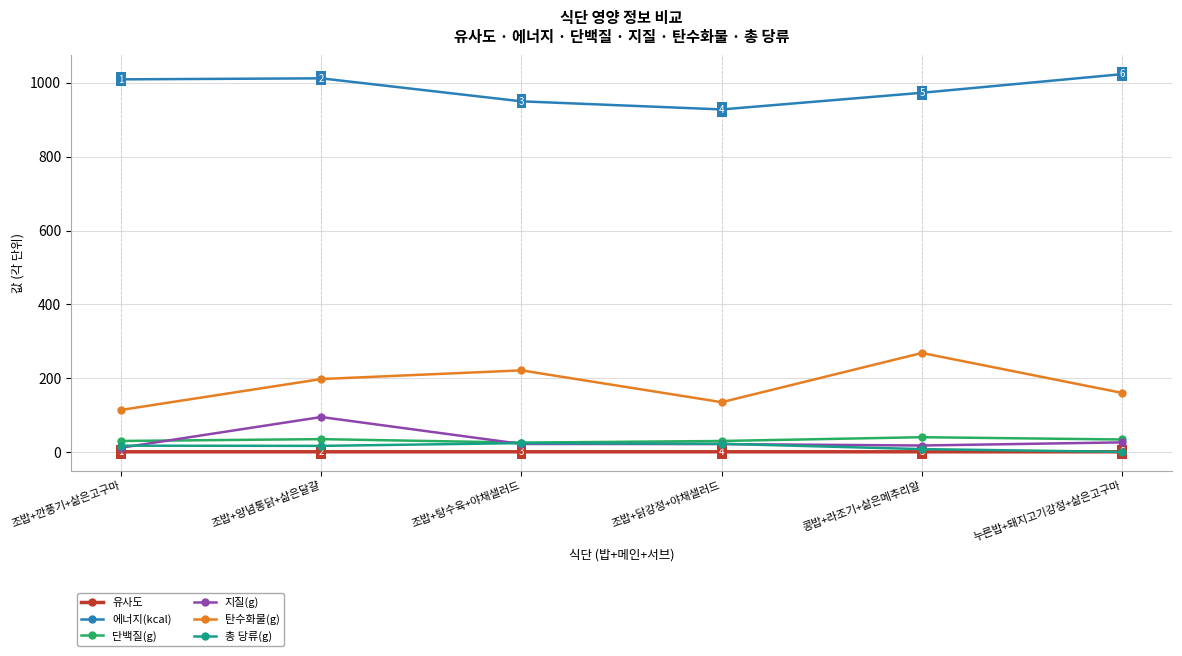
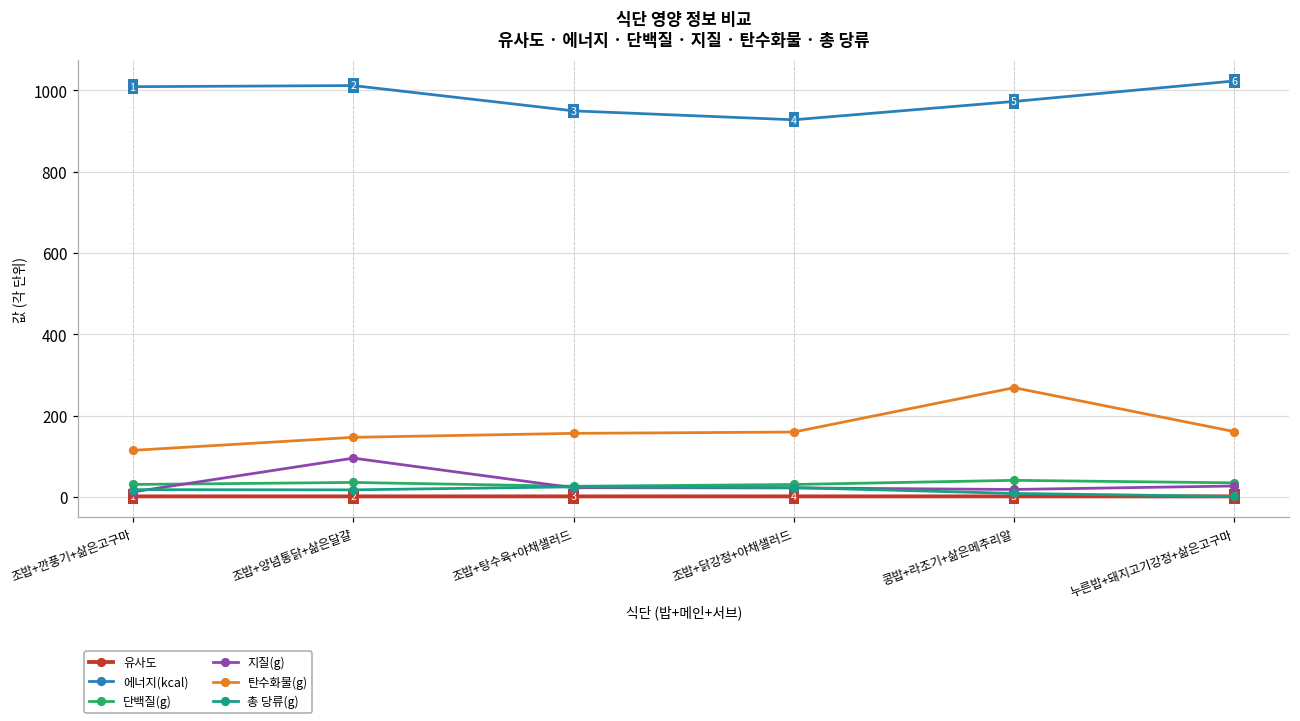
  {
    "지질(g)": {
      "조밥+양념통닭+삶은달걀": 100,
      "누른밥+돼지고기강정+삶은고구마": 30
    },
    "탄수화물(g)": {
      "조밥+깐풍기+삶은고구마": 110,
-     "조밥+양념통닭+삶은달걀": 200,
-     "조밥+탕수육+야채샐러드": 220,
-     "조밥+닭강정+야채샐러드": 140,
+     "조밥+양념통닭+삶은달걀": 150,
+     "조밥+탕수육+야채샐러드": 160,
+     "조밥+닭강정+야채샐러드": 160,
      "콩밥+라조기+삶은메추리알": 270,
      "누른밥+돼지고기강정+삶은고구마": 160
    }
  }
